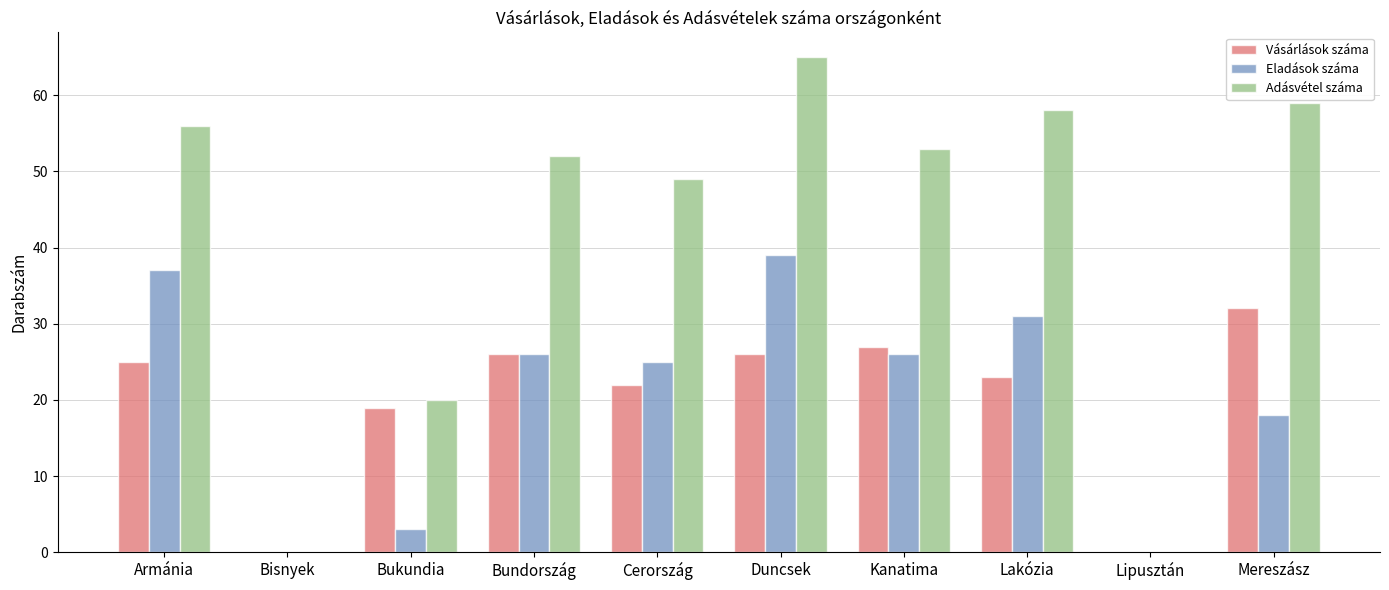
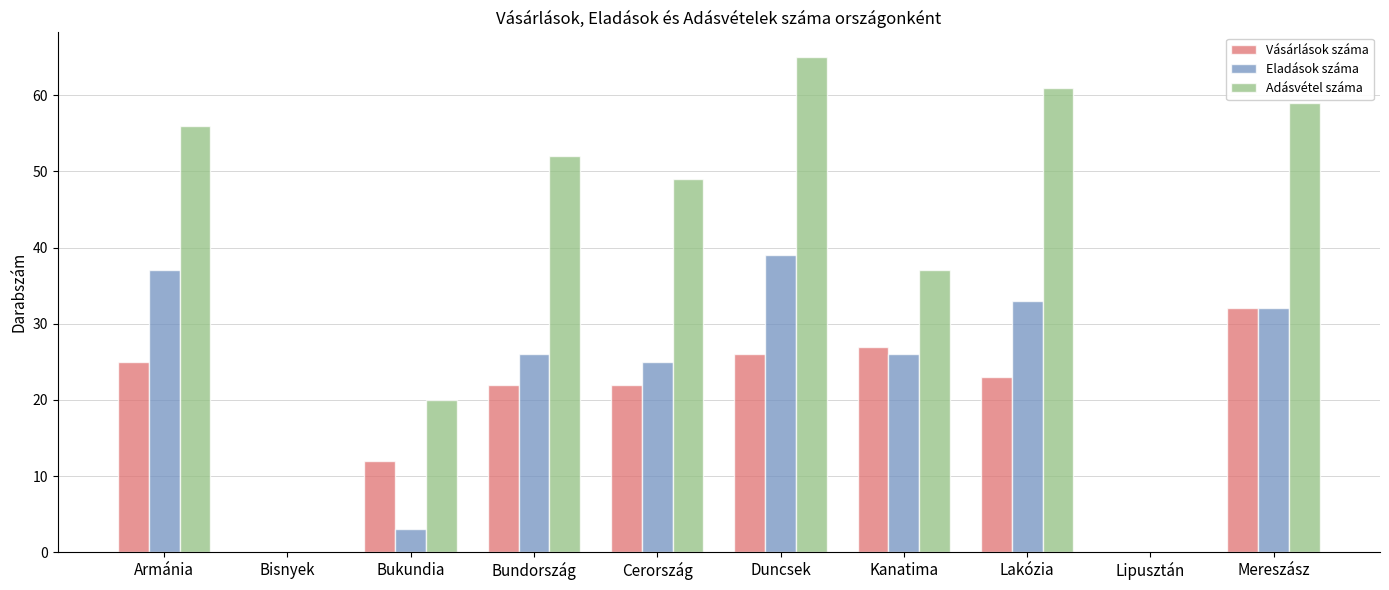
  {
    "Vásárlások száma": {
      "Armánia": 25,
      "Bisnyek": 0,
-     "Bukundia": 19,
-     "Bundország": 26,
+     "Bukundia": 12,
+     "Bundország": 22,
      "Cerország": 22,
      "Duncsek": 26,
      "Kanatima": 27,
      "Lakózia": 23,
      "Lipusztán": 0,
      "Mereszász": 32
    },
    "Eladások száma": {
      "Armánia": 37,
      "Bisnyek": 0,
      "Bukundia": 3,
      "Bundország": 26,
      "Cerország": 25,
      "Duncsek": 39,
      "Kanatima": 26,
-     "Lakózia": 31,
+     "Lakózia": 33,
      "Lipusztán": 0,
-     "Mereszász": 18
+     "Mereszász": 32
    },
    "Adásvétel száma": {
      "Armánia": 56,
      "Bisnyek": 0,
      "Bukundia": 20,
      "Bundország": 52,
      "Cerország": 49,
      "Duncsek": 65,
-     "Kanatima": 53,
-     "Lakózia": 58,
+     "Kanatima": 37,
+     "Lakózia": 61,
      "Lipusztán": 0,
      "Mereszász": 59
    }
  }
